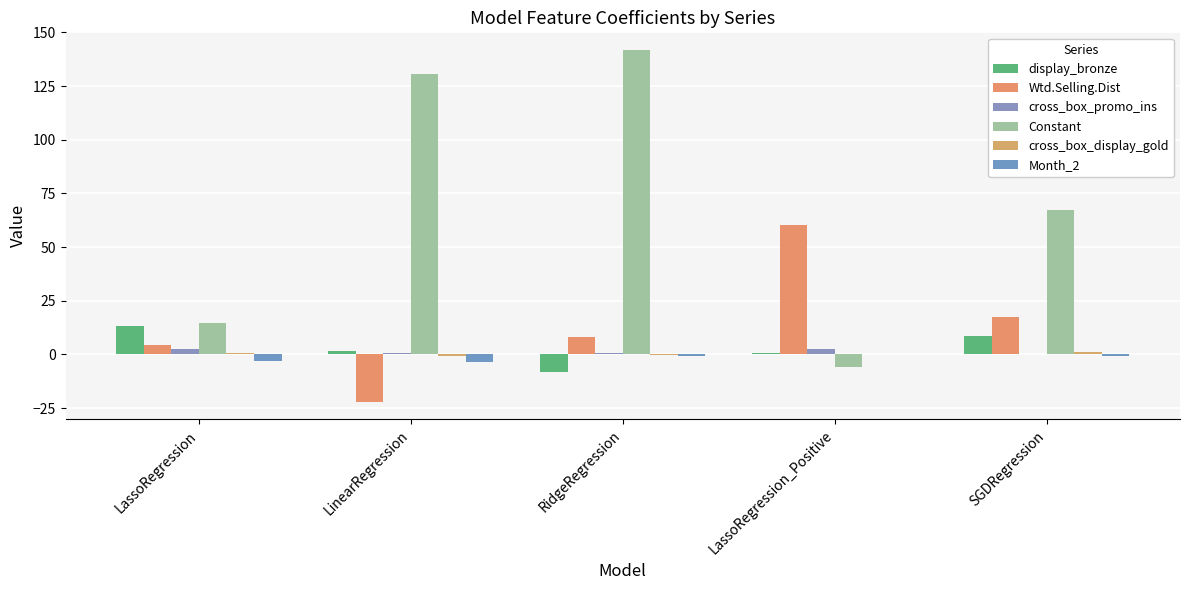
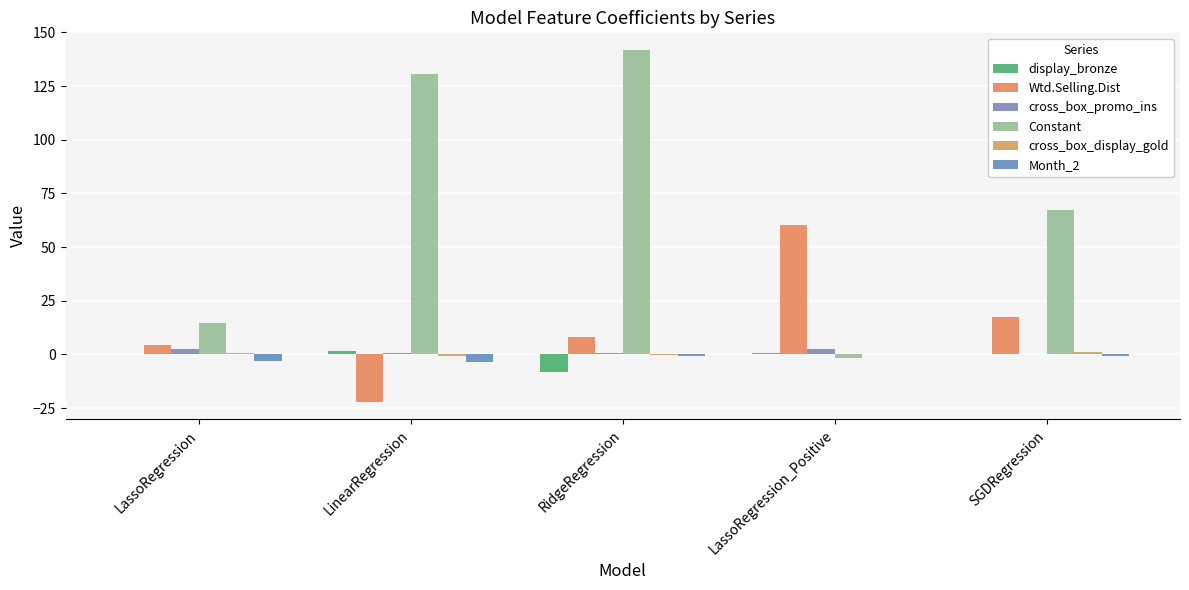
  {
    "display_bronze": {
-     "LassoRegression": 13,
+     "LassoRegression": 0,
      "LinearRegression": 2,
      "RidgeRegression": -8,
-     "SGDRegression": 9
+     "SGDRegression": 0
    },
    "Constant": {
      "LassoRegression": 14,
      "LinearRegression": 131,
      "RidgeRegression": 142,
-     "LassoRegression_Positive": -6,
+     "LassoRegression_Positive": -2,
      "SGDRegression": 67
    }
  }
